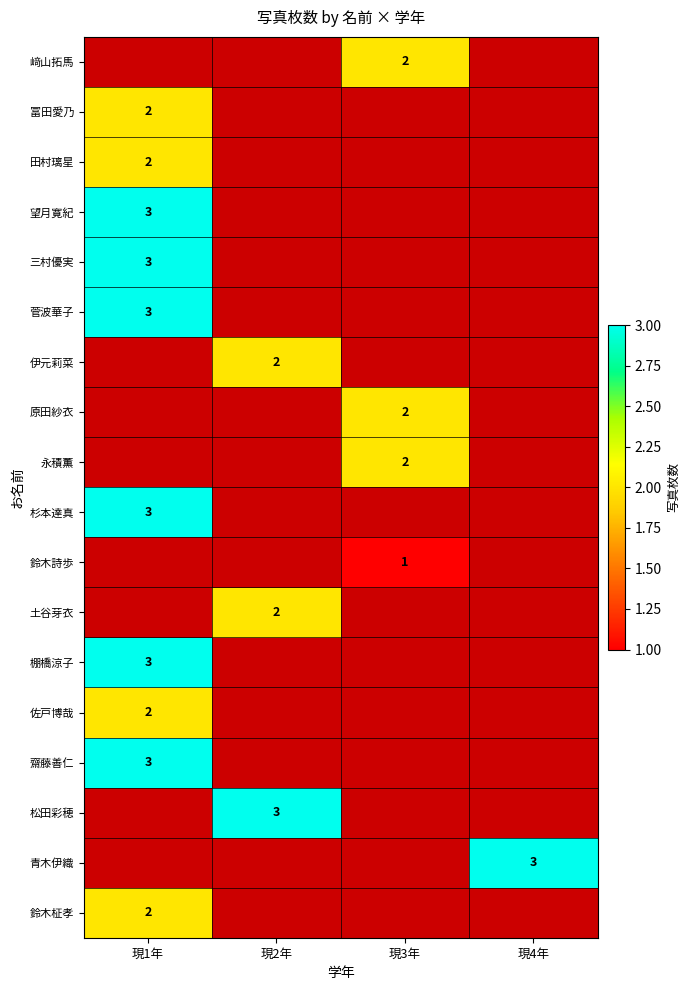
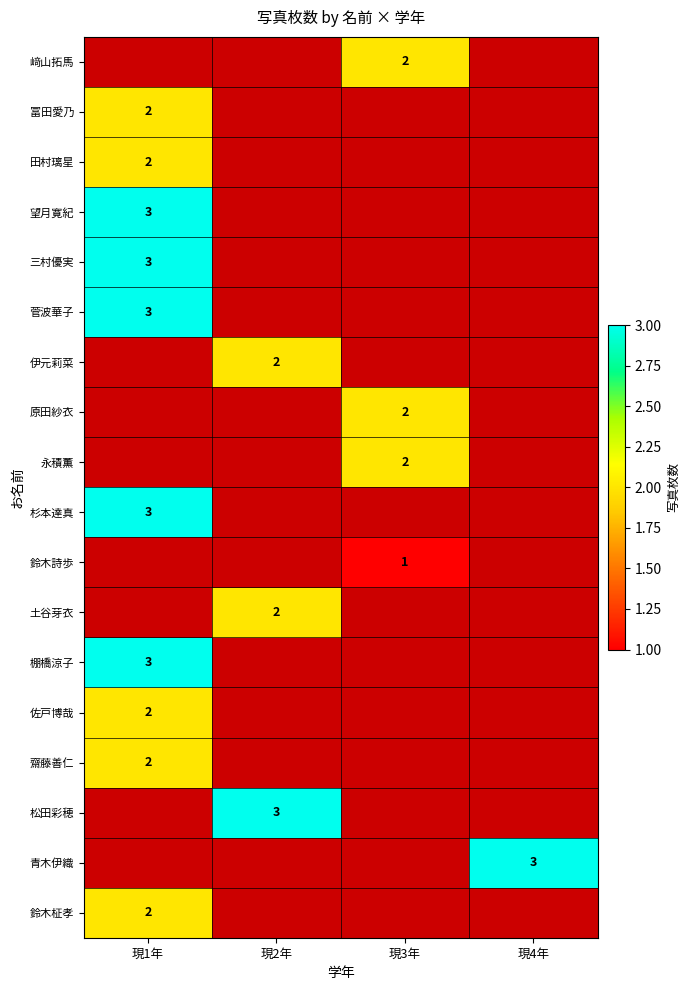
  {
    "﨑山拓馬": {
      "現3年": 2
    },
    "冨田愛乃": {
      "現1年": 2
    },
    "田村璃星": {
      "現1年": 2
    },
    "望月寛紀": {
      "現1年": 3
    },
    "三村優実": {
      "現1年": 3
    },
    "菅波華子": {
      "現1年": 3
    },
    "伊元莉菜": {
      "現2年": 2
    },
    "原田紗衣": {
      "現3年": 2
    },
    "永積薫": {
      "現3年": 2
    },
    "杉本達真": {
      "現1年": 3
    },
    "鈴木詩歩": {
      "現3年": 1
    },
    "土谷芽衣": {
      "現2年": 2
    },
    "棚橋涼子": {
      "現1年": 3
    },
    "佐戸博哉": {
      "現1年": 2
    },
    "齋藤善仁": {
-     "現1年": 3
+     "現1年": 2
    },
    "松田彩穂": {
      "現2年": 3
    },
    "青木伊織": {
      "現4年": 3
    },
    "鈴木柾孝": {
      "現1年": 2
    }
  }
